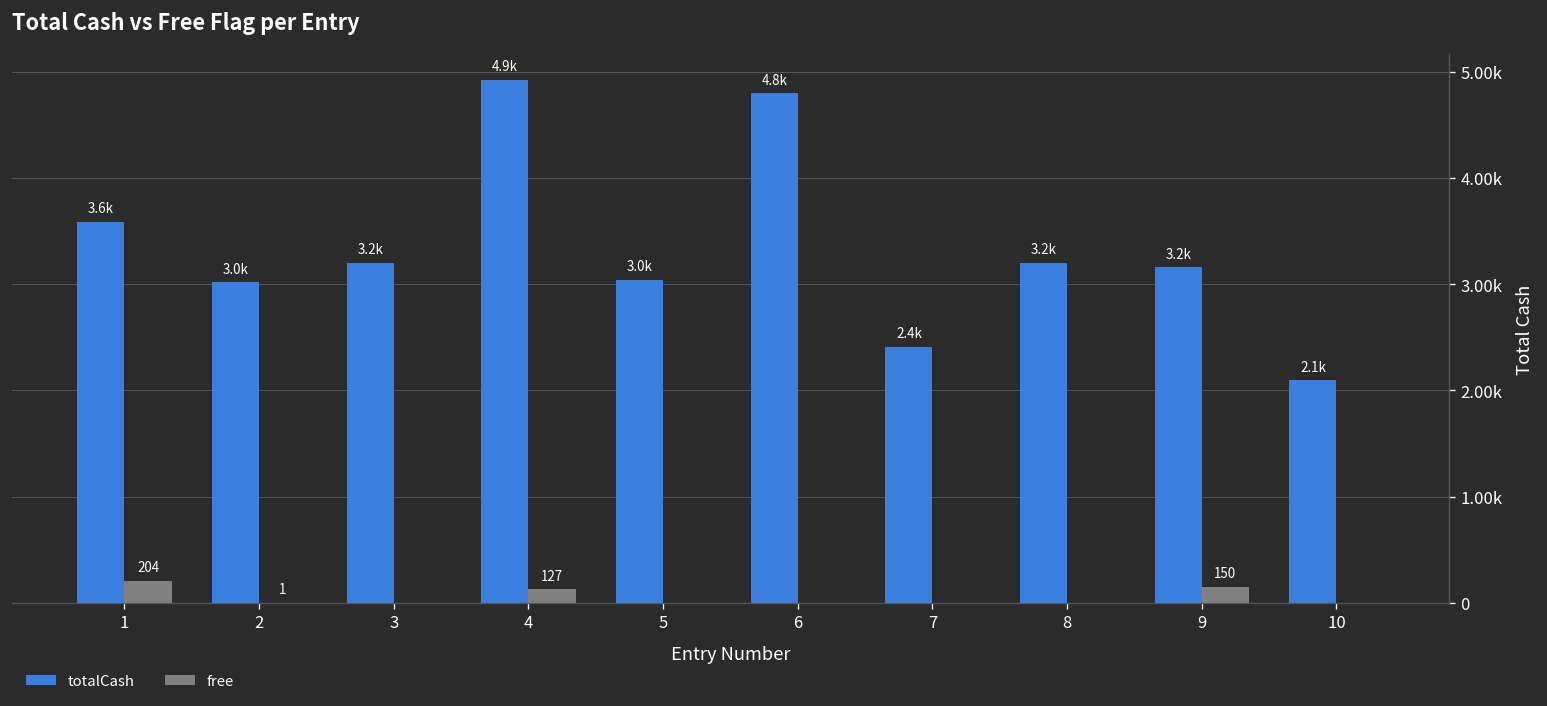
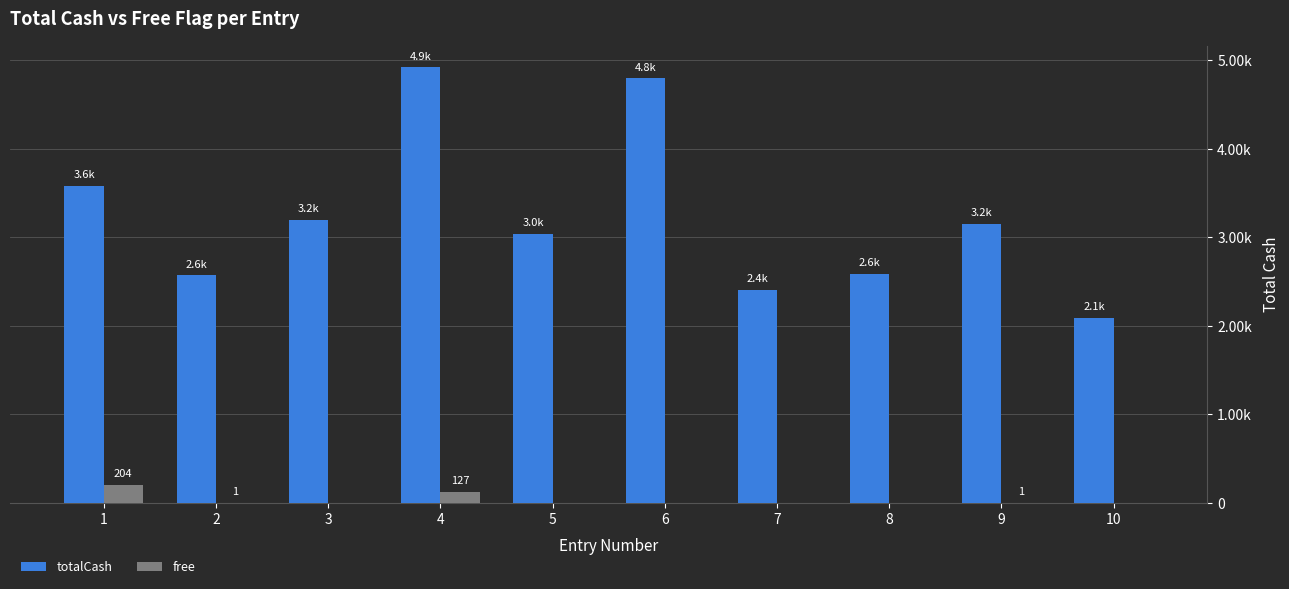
  {
    "totalCash": {
      "1": "3.6k",
-     "2": "3.0k",
+     "2": "2.6k",
      "3": "3.2k",
      "4": "4.9k",
      "5": "3.0k",
      "6": "4.8k",
      "7": "2.4k",
-     "8": "3.2k",
+     "8": "2.6k",
      "9": "3.2k",
      "10": "2.1k"
    },
    "free": {
      "1": "204",
      "2": "1",
      "4": "127",
-     "9": "150"
+     "9": "1"
    }
  }
